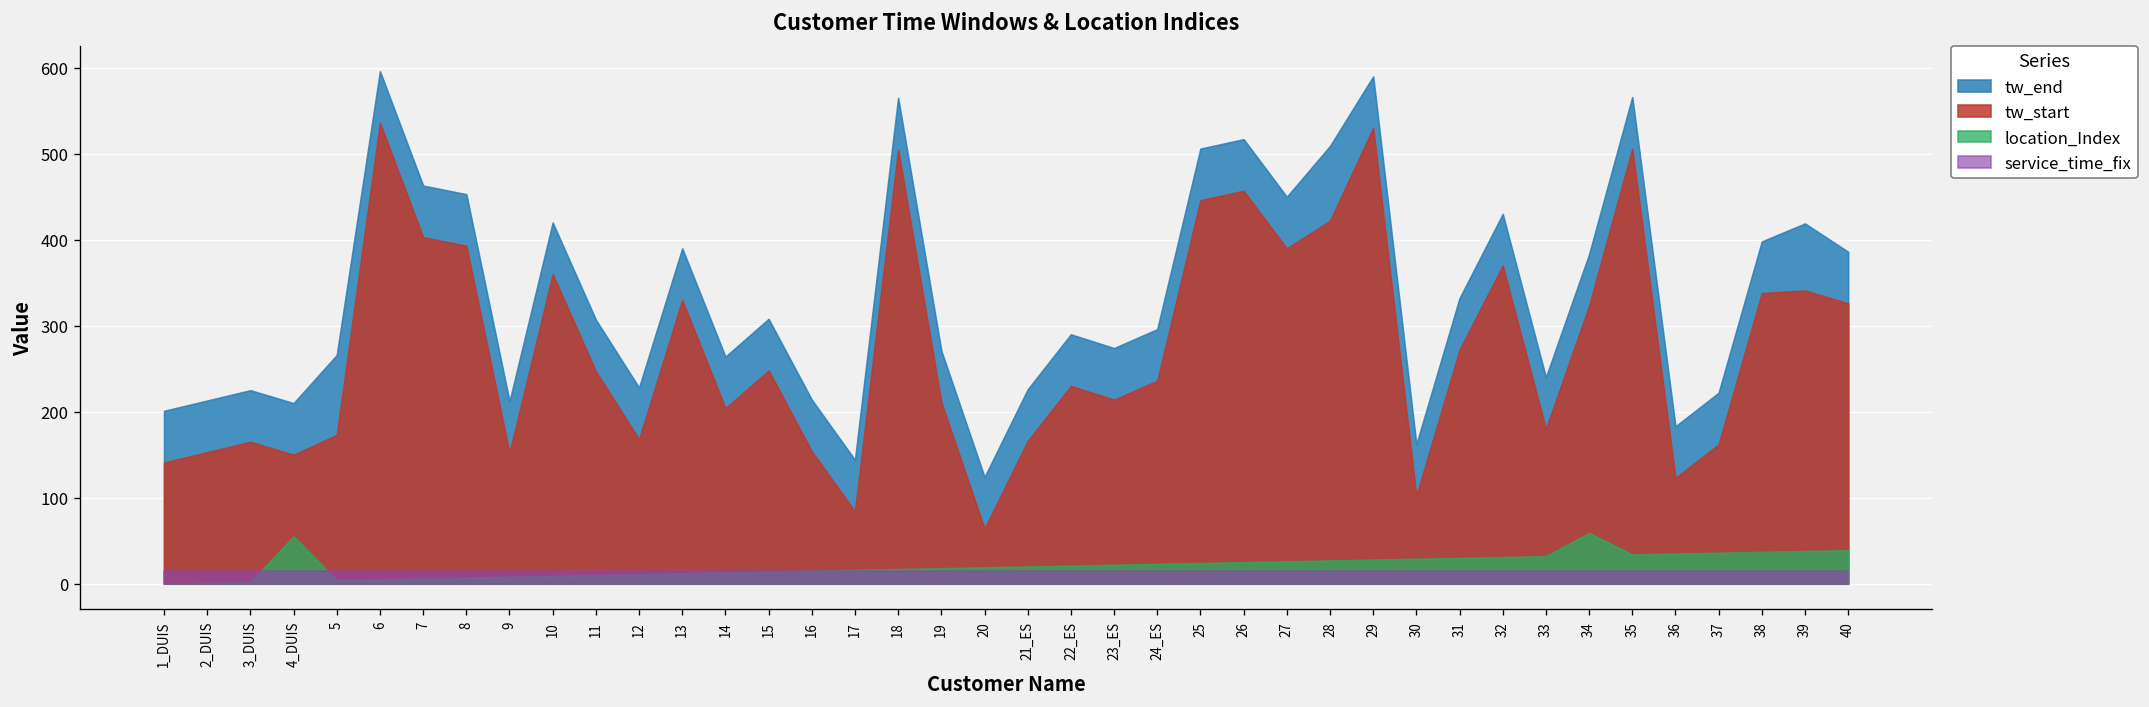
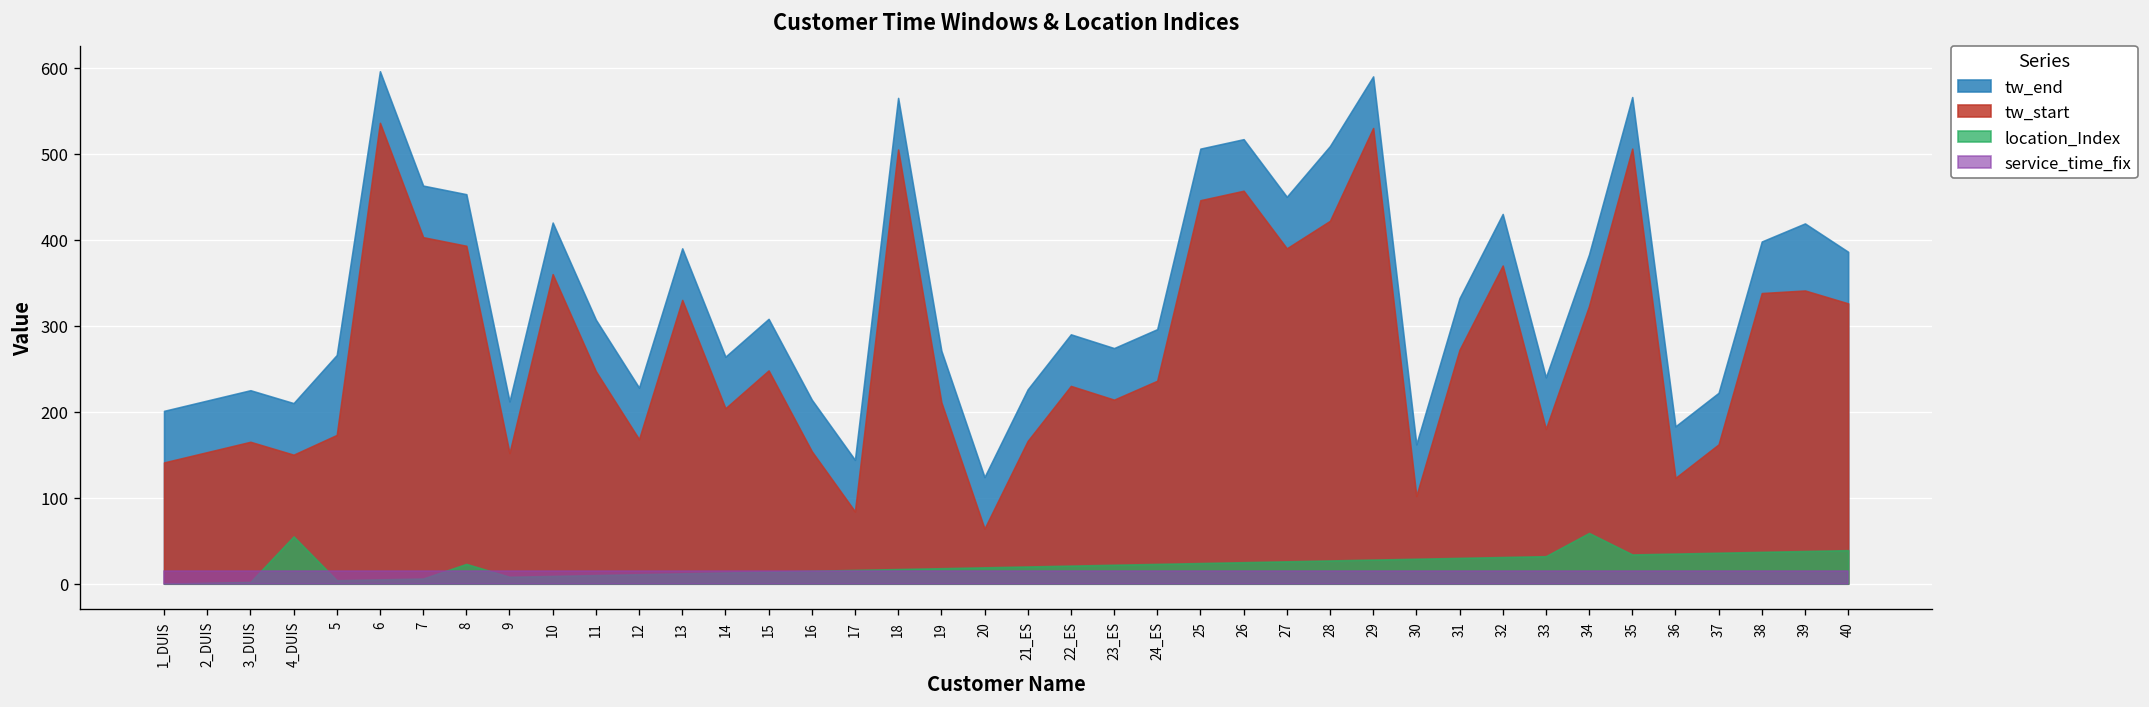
  {
    "tw_end": {
      "1_DUIS": 200,
      "2_DUIS": 210,
      "3_DUIS": 230,
      "4_DUIS": 210,
      "5": 270,
      "6": 600,
      "7": 460,
      "8": 450,
      "9": 210,
      "10": 420,
      "11": 310,
      "12": 230,
      "13": 390,
      "14": 260,
      "15": 310,
      "16": 210,
      "17": 140,
      "18": 570,
      "19": 270,
      "20": 120,
      "21_ES": 230,
      "22_ES": 290,
      "23_ES": 270,
      "24_ES": 300,
      "25": 510,
      "26": 520,
      "27": 450,
      "28": 510,
      "29": 590,
      "30": 160,
      "31": 330,
      "32": 430,
      "33": 240,
      "34": 380,
      "35": 570,
      "36": 180,
      "37": 220,
      "38": 400,
      "39": 420,
      "40": 390
    },
    "tw_start": {
      "1_DUIS": 140,
      "2_DUIS": 150,
      "3_DUIS": 170,
      "4_DUIS": 150,
      "5": 170,
      "6": 540,
      "7": 400,
      "8": 390,
      "9": 150,
      "10": 360,
      "11": 250,
      "12": 170,
      "13": 330,
      "14": 200,
      "15": 250,
      "16": 150,
      "17": 80,
      "18": 510,
      "19": 210,
      "20": 60,
      "21_ES": 170,
      "22_ES": 230,
      "23_ES": 210,
      "24_ES": 240,
      "25": 450,
      "26": 460,
      "27": 390,
      "28": 420,
      "29": 530,
      "30": 100,
      "31": 270,
      "32": 370,
      "33": 180,
      "34": 320,
      "35": 510,
      "36": 120,
      "37": 160,
      "38": 340,
      "39": 340,
      "40": 330
    },
    "location_Index": {
      "1_DUIS": 0,
      "4_DUIS": 60,
      "5": 0,
      "6": 10,
      "7": 10,
-     "8": 10,
+     "8": 20,
      "9": 10,
      "10": 10,
      "11": 10,
      "12": 10,
      "20": 20,
      "21_ES": 20,
      "22_ES": 20,
      "23_ES": 20,
      "24_ES": 20,
      "25": 20,
      "26": 30,
      "27": 30,
      "28": 30,
      "29": 30,
      "30": 30,
      "31": 30,
      "32": 30,
      "33": 30,
      "34": 60,
      "35": 30,
      "36": 40,
      "37": 40,
      "38": 40,
      "39": 40,
      "40": 40
    },
    "service_time_fix": {
      "1_DUIS": 20,
      "2_DUIS": 20,
      "3_DUIS": 20,
      "4_DUIS": 20,
      "5": 20,
      "6": 20,
      "7": 20,
      "8": 20,
      "9": 20,
      "10": 20,
      "11": 20,
      "12": 20,
      "20": 20,
      "21_ES": 20,
      "22_ES": 20,
      "23_ES": 20,
      "24_ES": 20,
      "25": 20,
      "26": 20,
      "27": 20,
      "28": 20,
      "29": 20,
      "30": 20,
      "31": 20,
      "32": 20,
      "33": 20,
      "34": 20,
      "35": 20,
      "36": 20,
      "37": 20,
      "38": 20,
      "39": 20,
      "40": 20
    }
  }
